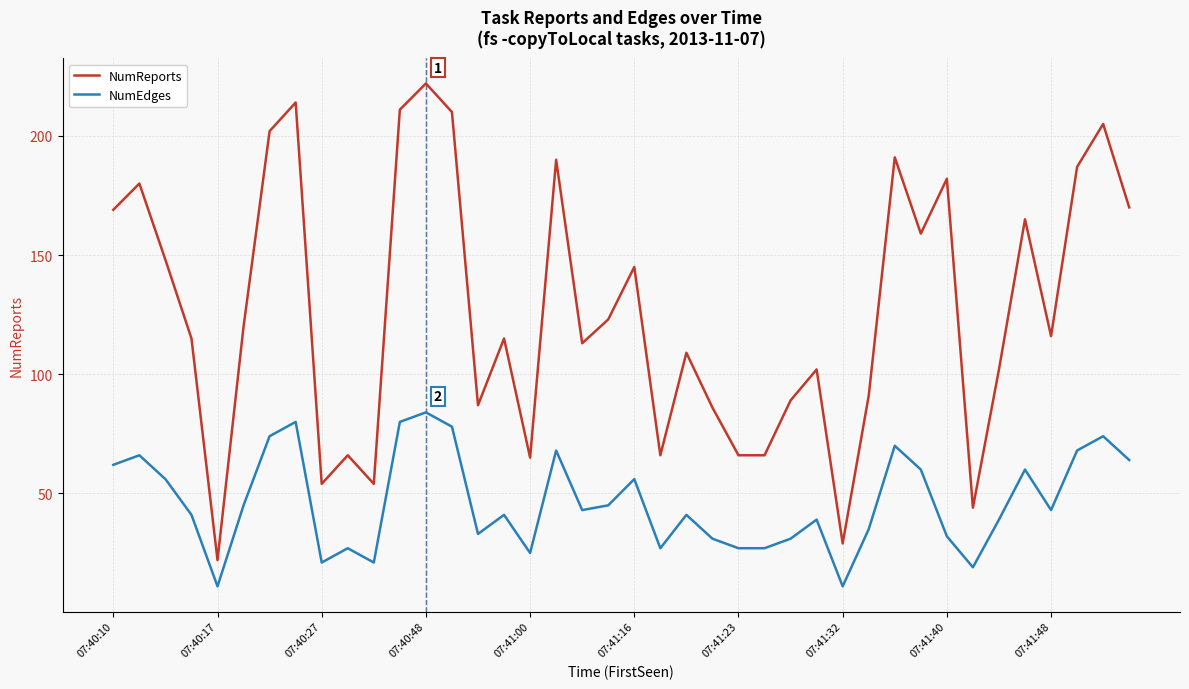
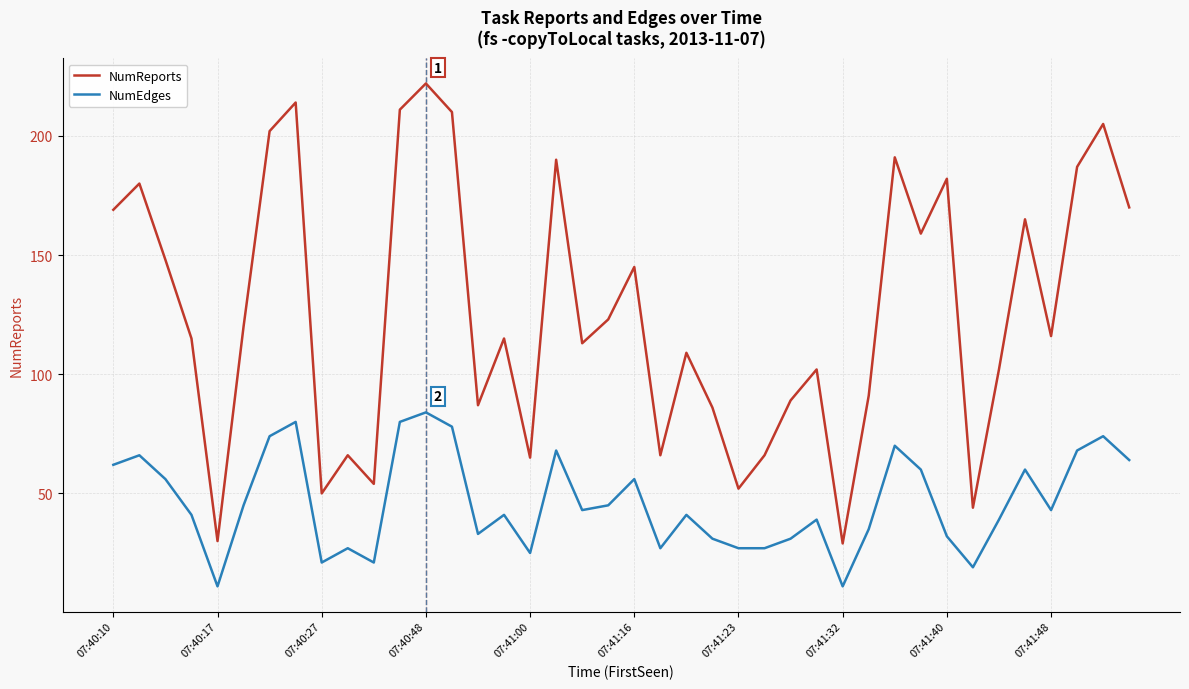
  {
    "NumReports": {
      "07:40:10": 169,
-     "07:40:17": 22,
-     "07:40:27": 54,
-     "07:41:23": 66,
+     "07:40:17": 30,
+     "07:40:27": 50,
+     "07:41:23": 52,
      "07:41:32": 29,
      "07:41:40": 182,
      "07:41:48": 116
    },
    "NumEdges": {
      "07:40:10": 62,
      "07:40:17": 11,
      "07:40:27": 21,
      "07:41:23": 27,
      "07:41:32": 11,
      "07:41:40": 32,
      "07:41:48": 43
    }
  }
